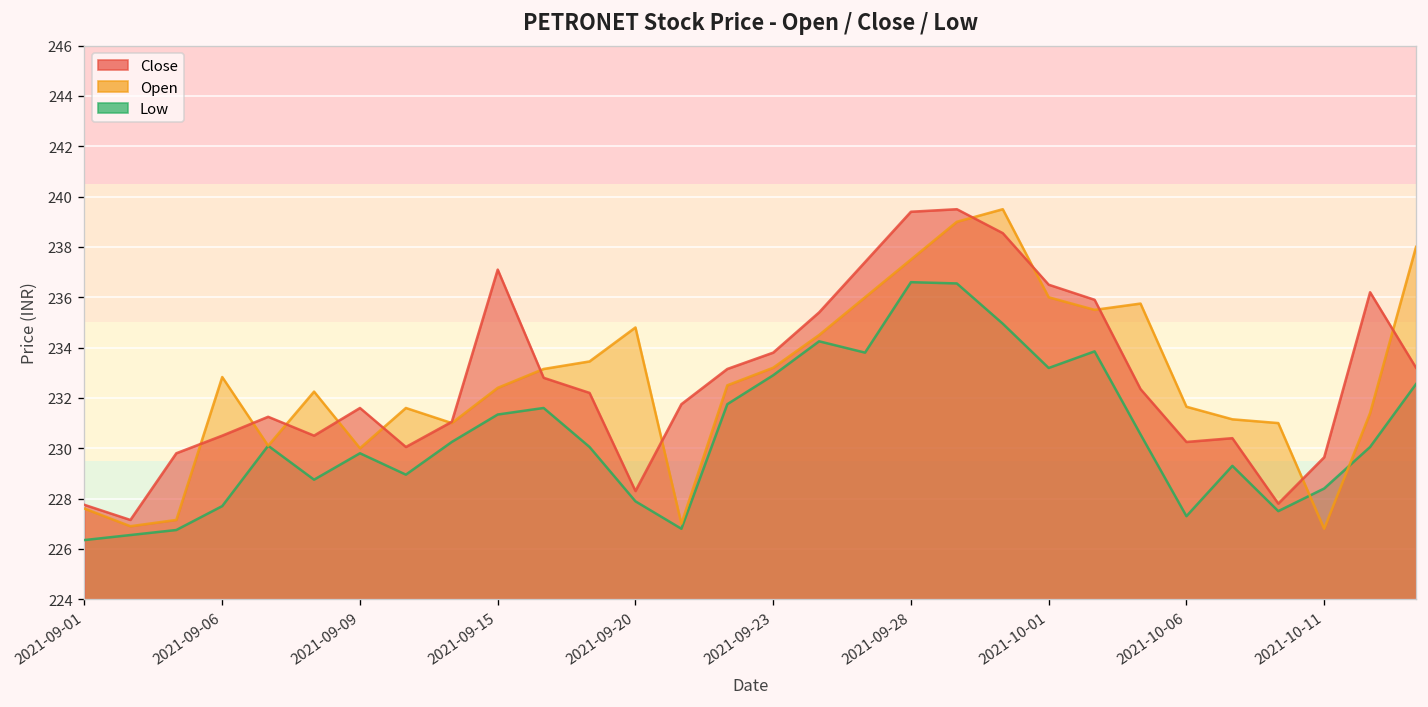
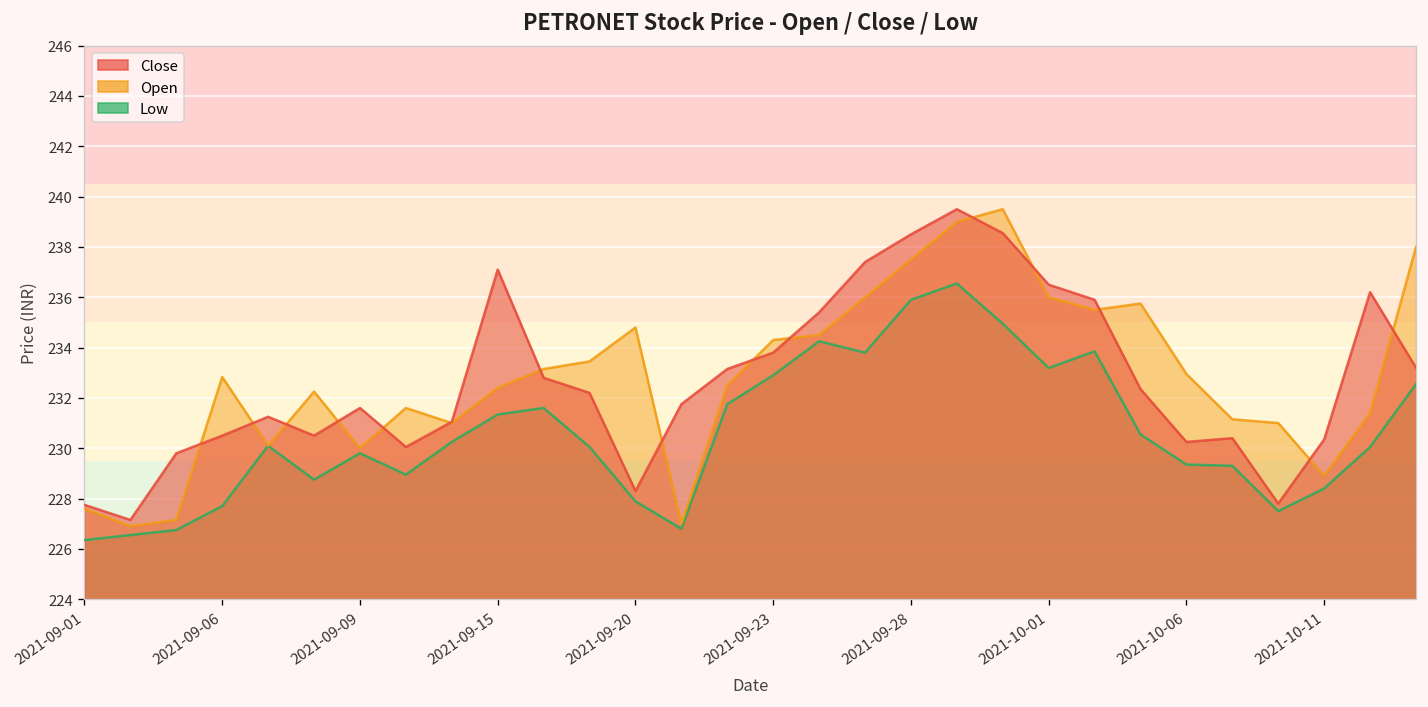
  {
    "Low": {
      "2021-09-01": 226.4,
      "2021-09-06": 227.7,
      "2021-09-09": 229.8,
      "2021-09-15": 231.3,
      "2021-09-20": 227.9,
      "2021-09-23": 232.9,
-     "2021-09-28": 236.6,
+     "2021-09-28": 235.9,
      "2021-10-01": 233.2,
-     "2021-10-06": 227.3,
+     "2021-10-06": 229.4,
      "2021-10-11": 228.4
    },
    "Open": {
      "2021-09-01": 227.6,
      "2021-09-06": 232.8,
      "2021-09-09": 230.0,
      "2021-09-15": 232.4,
      "2021-09-20": 234.8,
-     "2021-09-23": 233.2,
+     "2021-09-23": 234.3,
      "2021-09-28": 237.5,
      "2021-10-01": 236.0,
-     "2021-10-06": 231.7,
-     "2021-10-11": 226.8
+     "2021-10-06": 233.0,
+     "2021-10-11": 228.9
    },
    "Close": {
      "2021-09-01": 227.8,
      "2021-09-06": 230.5,
      "2021-09-09": 231.6,
      "2021-09-15": 237.1,
      "2021-09-20": 228.3,
      "2021-09-23": 233.8,
-     "2021-09-28": 239.4,
+     "2021-09-28": 238.5,
      "2021-10-01": 236.5,
      "2021-10-06": 230.3,
-     "2021-10-11": 229.6
+     "2021-10-11": 230.4
    }
  }
